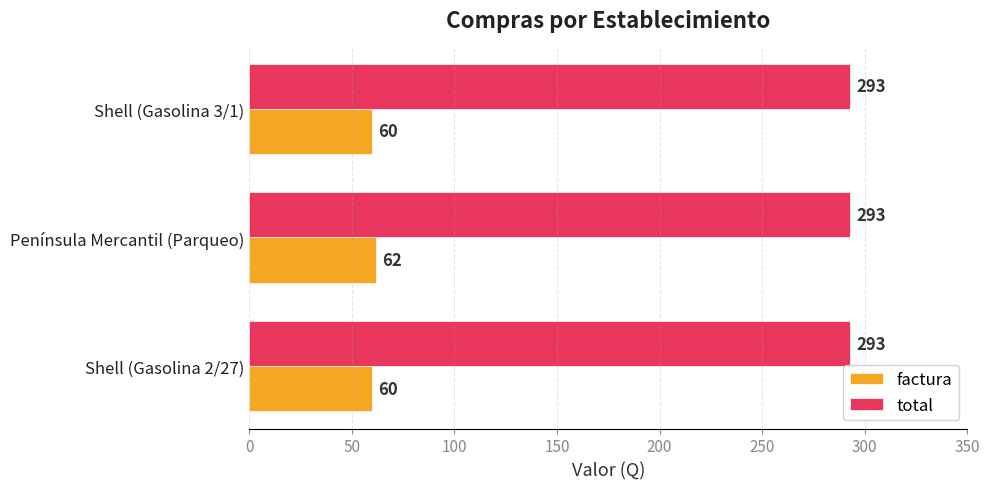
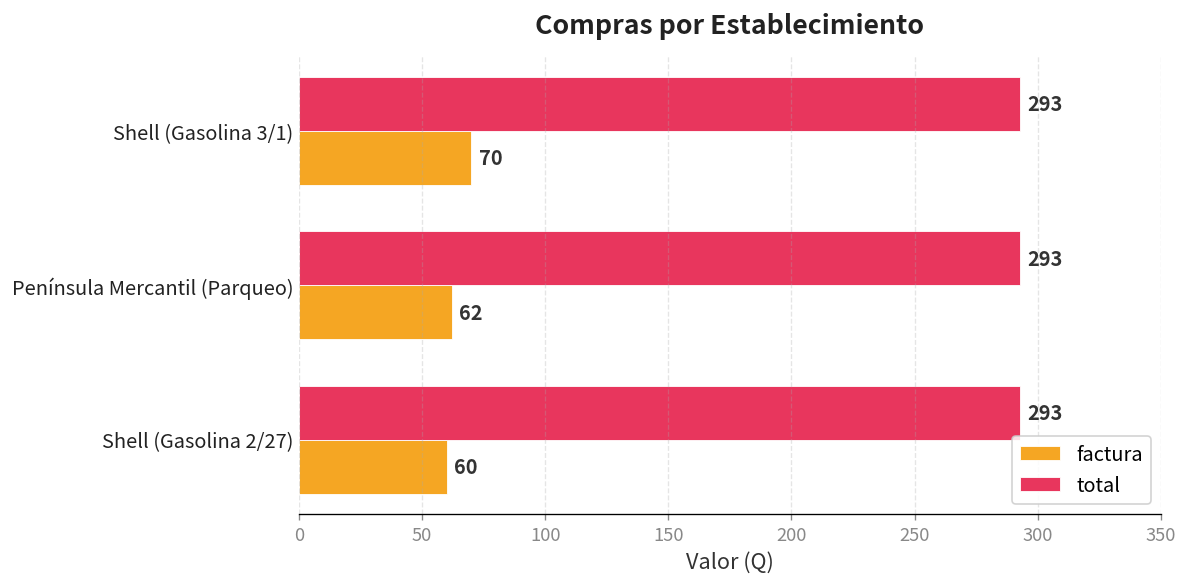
  {
    "factura": {
-     "Shell (Gasolina 3/1)": 60,
+     "Shell (Gasolina 3/1)": 70,
      "Península Mercantil (Parqueo)": 62,
      "Shell (Gasolina 2/27)": 60
    },
    "total": {
      "Shell (Gasolina 3/1)": 293,
      "Península Mercantil (Parqueo)": 293,
      "Shell (Gasolina 2/27)": 293
    }
  }
